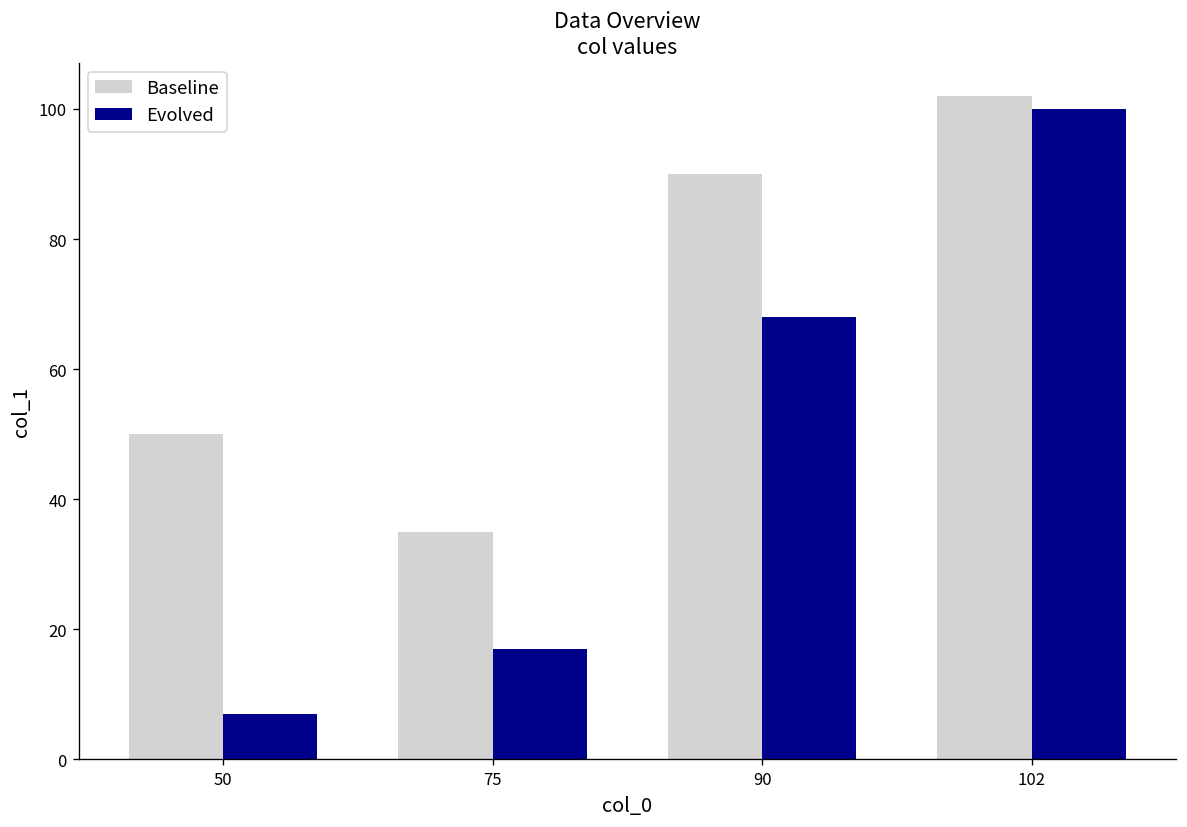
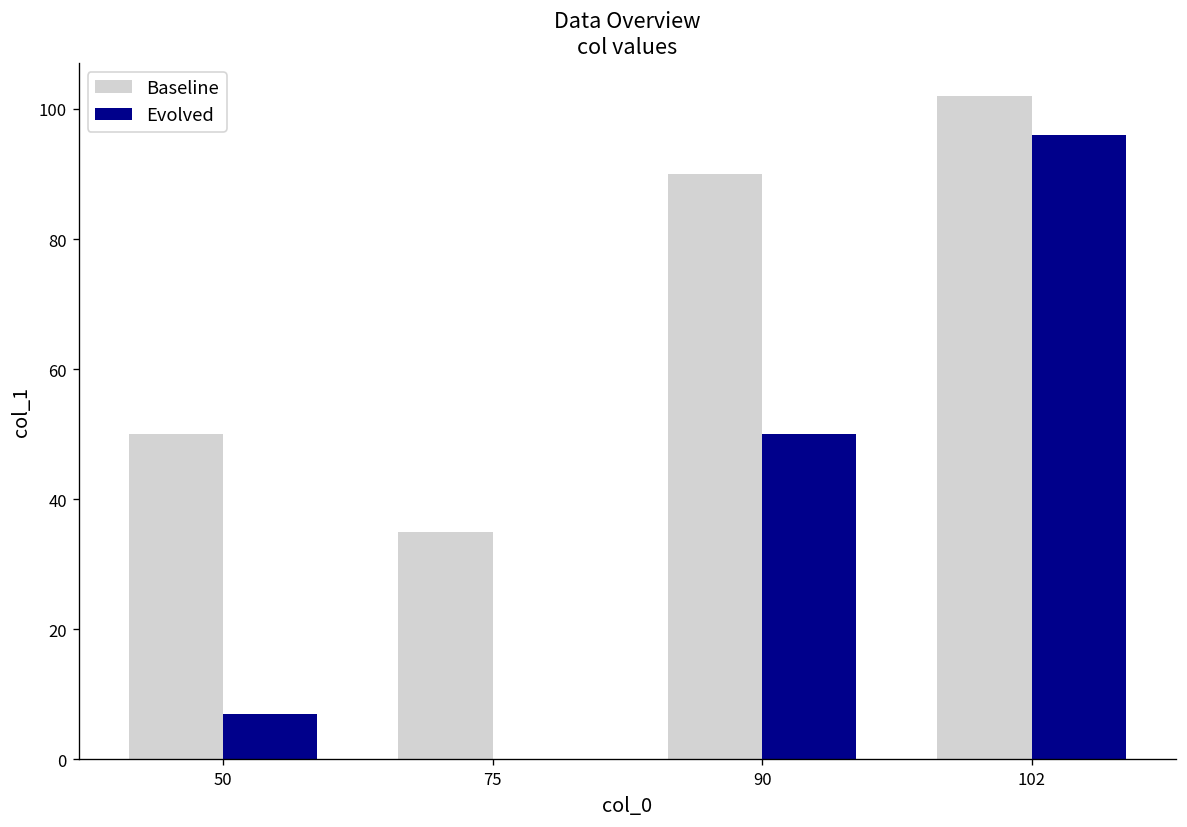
  {
    "Baseline": {
      "50": 50,
      "75": 35,
      "90": 90,
      "102": 102
    },
    "Evolved": {
      "50": 7,
-     "75": 17,
-     "90": 68,
-     "102": 100
+     "75": 0,
+     "90": 50,
+     "102": 96
    }
  }
